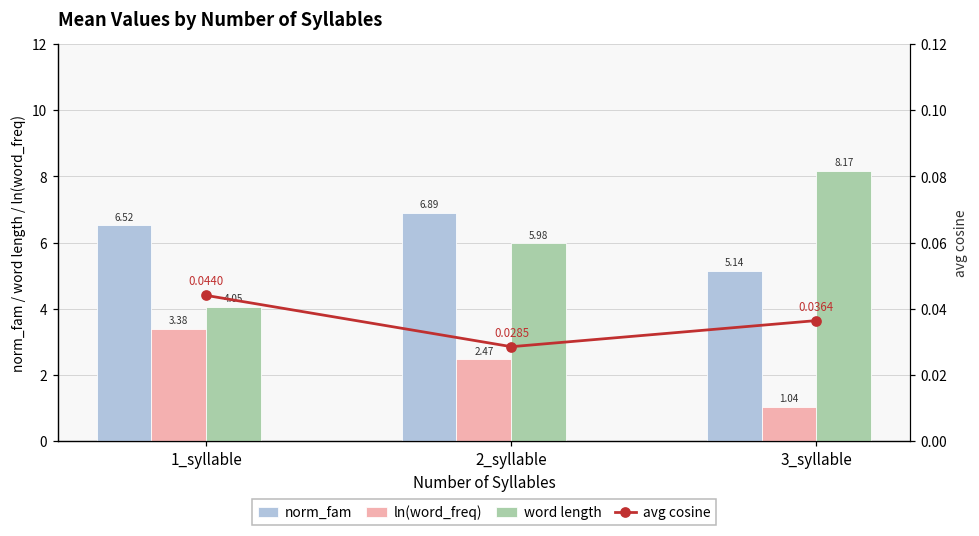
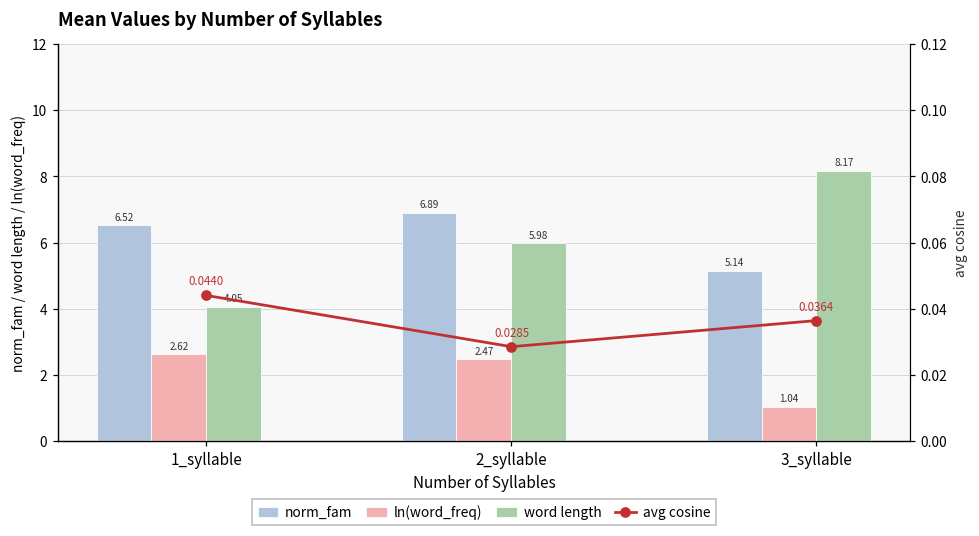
  {
    "ln(word_freq)": {
-     "1_syllable": 3.38,
+     "1_syllable": 2.62,
      "2_syllable": 2.47,
      "3_syllable": 1.04
    },
    "avg cosine": {
      "1_syllable": 0.0440,
      "2_syllable": 0.0285,
      "3_syllable": 0.0364
    }
  }
